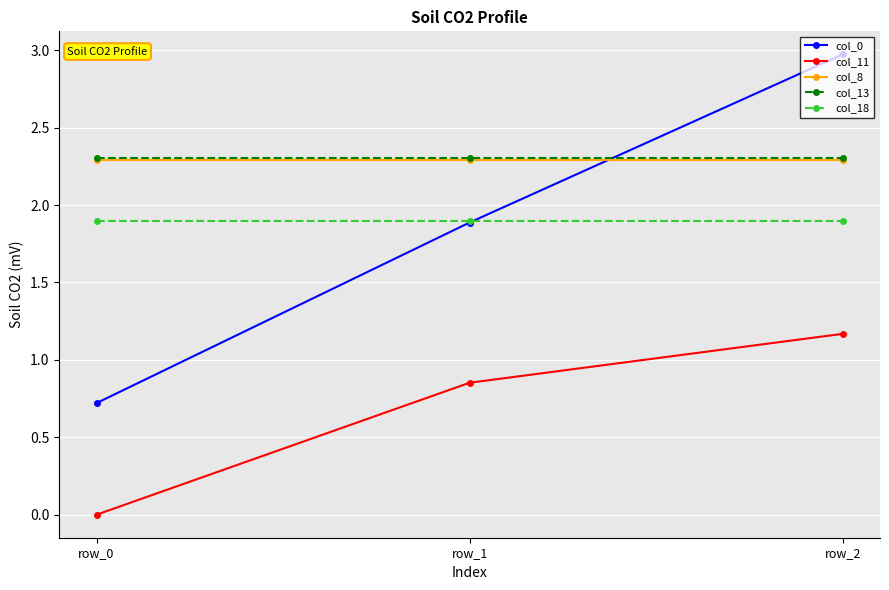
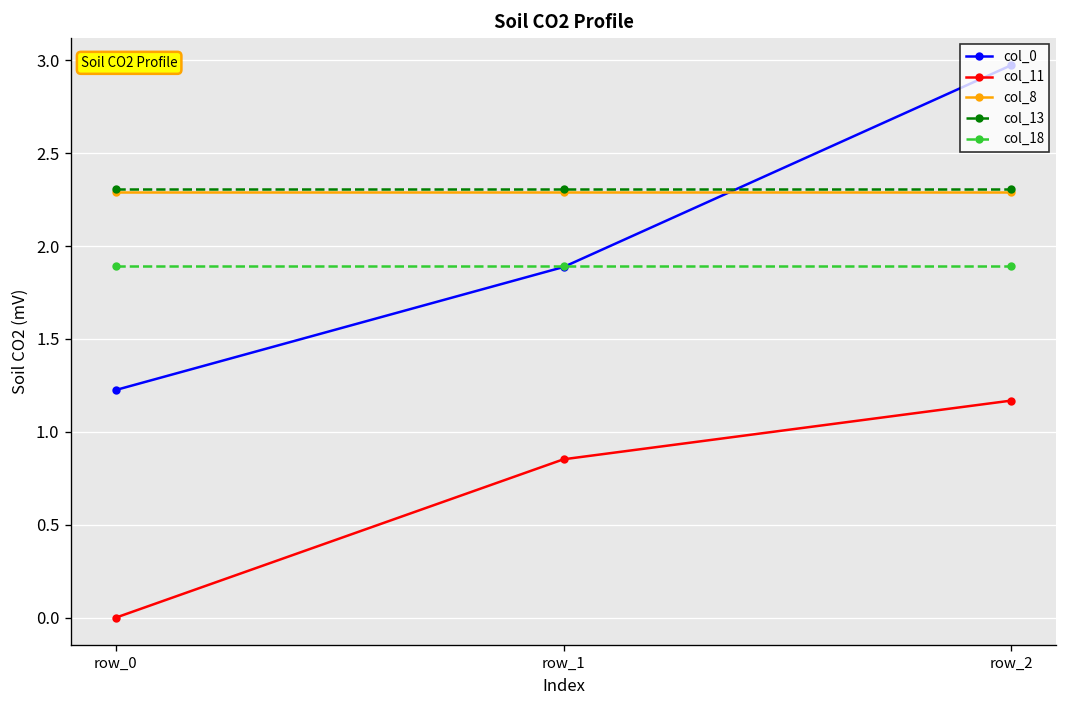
  {
    "col_0": {
-     "row_0": 0.72
+     "row_0": 1.23
    },
    "col_11": {
      "row_0": 0.00,
      "row_1": 0.85,
      "row_2": 1.17
    },
    "col_18": {
      "row_0": 1.90,
      "row_2": 1.90
    }
  }
